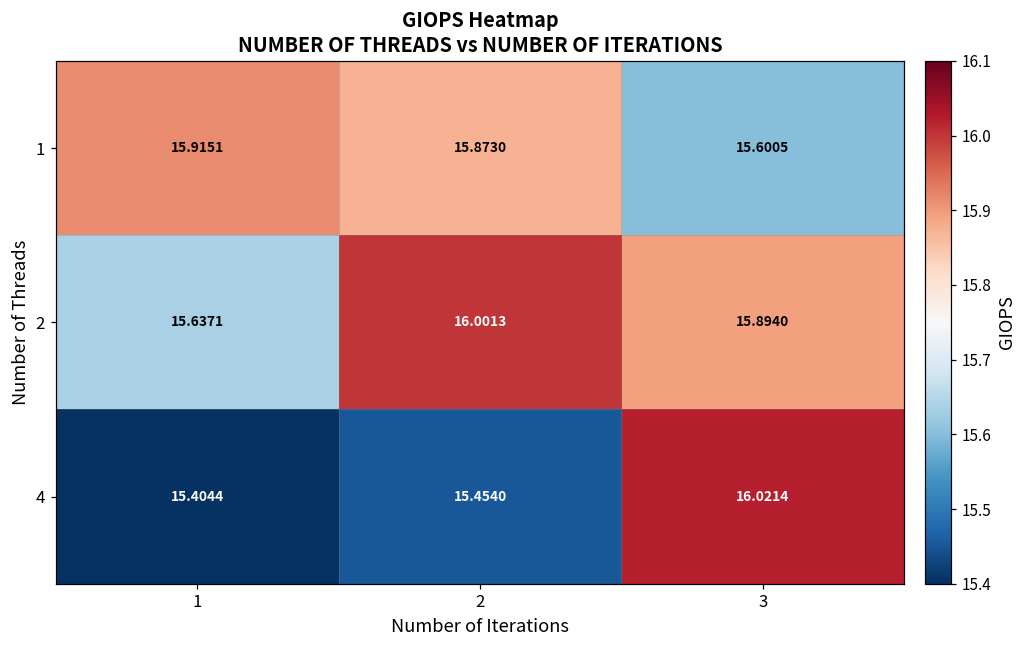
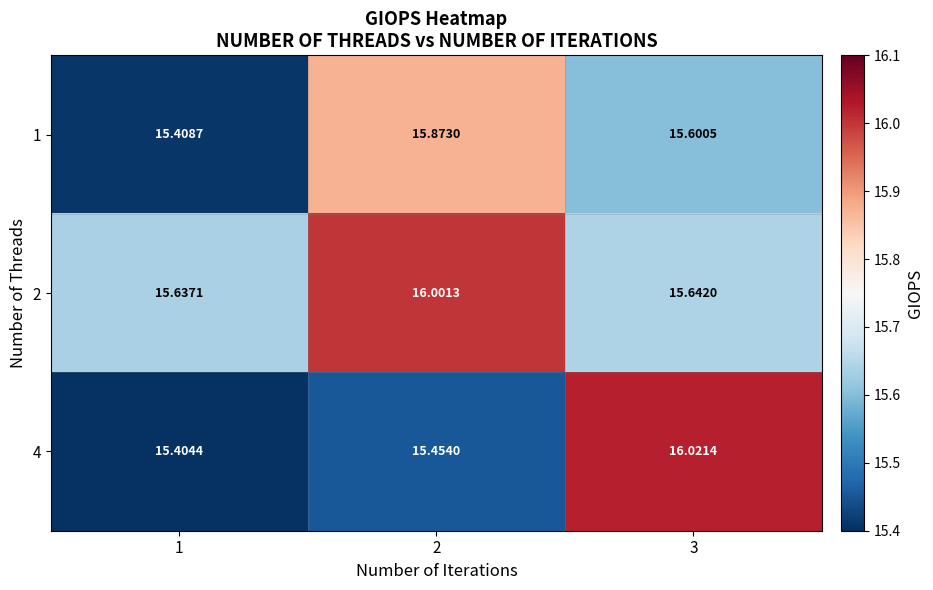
  {
    "1": {
-     "1": 15.9151,
+     "1": 15.4087,
      "2": 15.8730,
      "3": 15.6005
    },
    "2": {
      "1": 15.6371,
      "2": 16.0013,
-     "3": 15.8940
+     "3": 15.6420
    },
    "4": {
      "1": 15.4044,
      "2": 15.4540,
      "3": 16.0214
    }
  }
